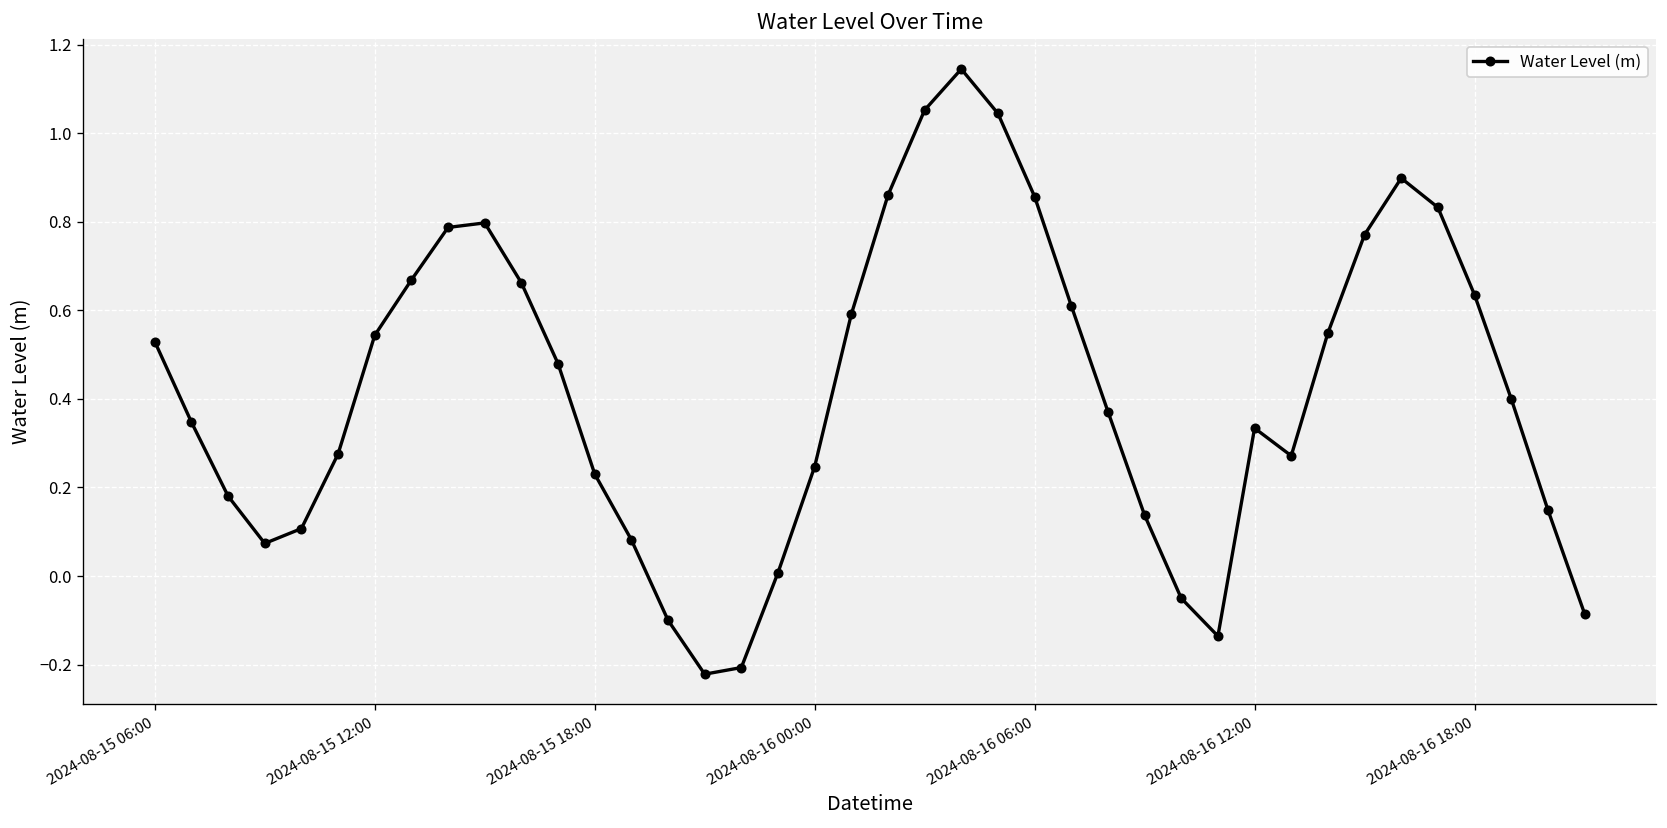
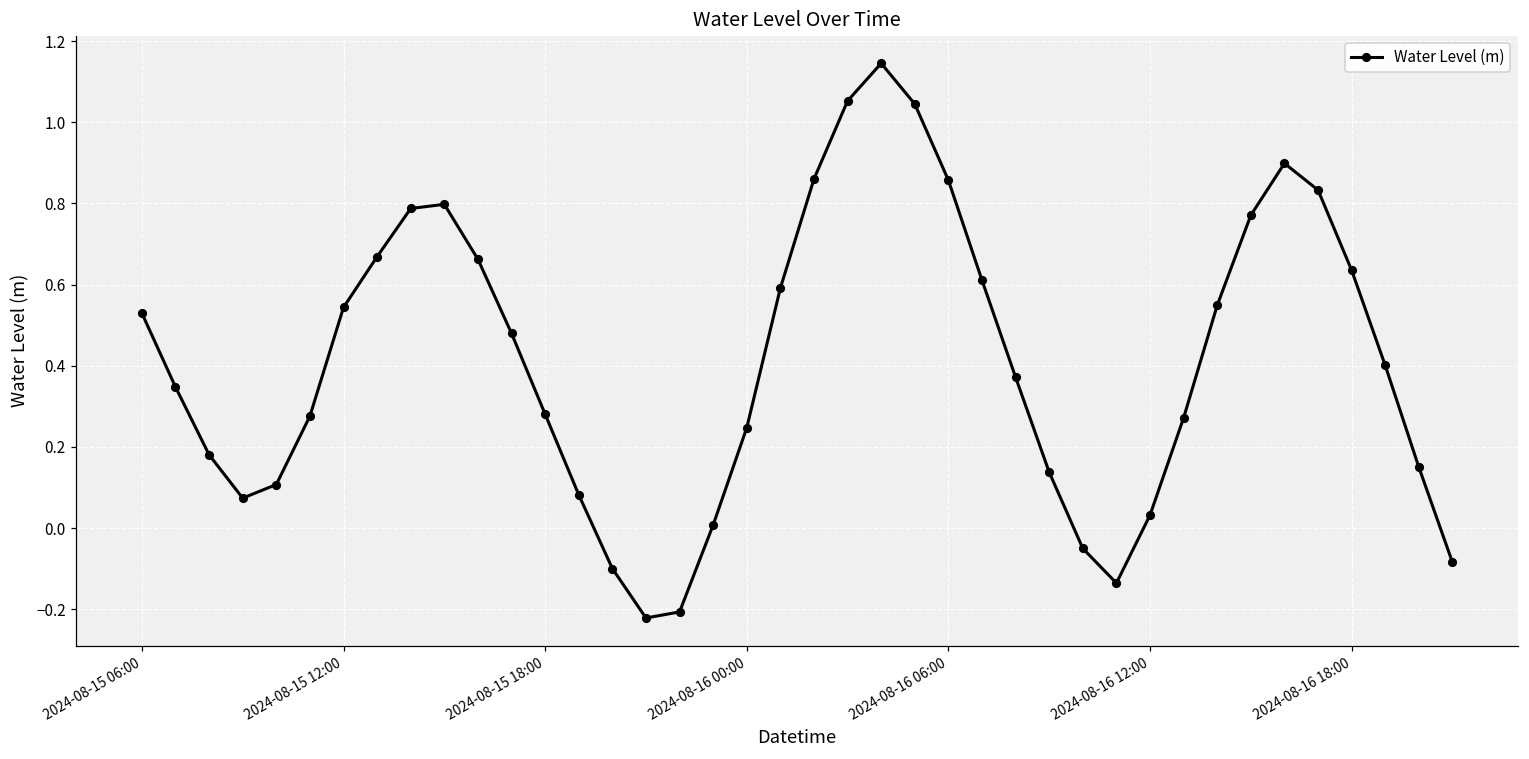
  {
    "2024-08-15 06:00": 0.53,
    "2024-08-15 12:00": 0.54,
-   "2024-08-15 18:00": 0.23,
+   "2024-08-15 18:00": 0.28,
    "2024-08-16 00:00": 0.25,
    "2024-08-16 06:00": 0.86,
-   "2024-08-16 12:00": 0.33,
+   "2024-08-16 12:00": 0.03,
    "2024-08-16 18:00": 0.64
  }
